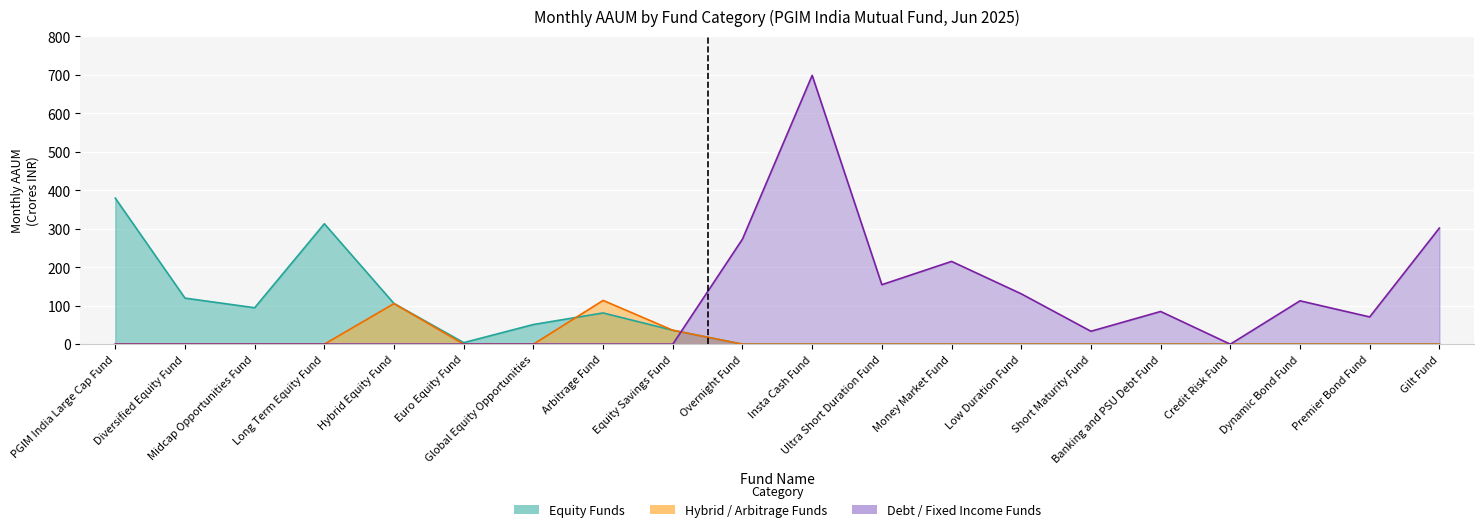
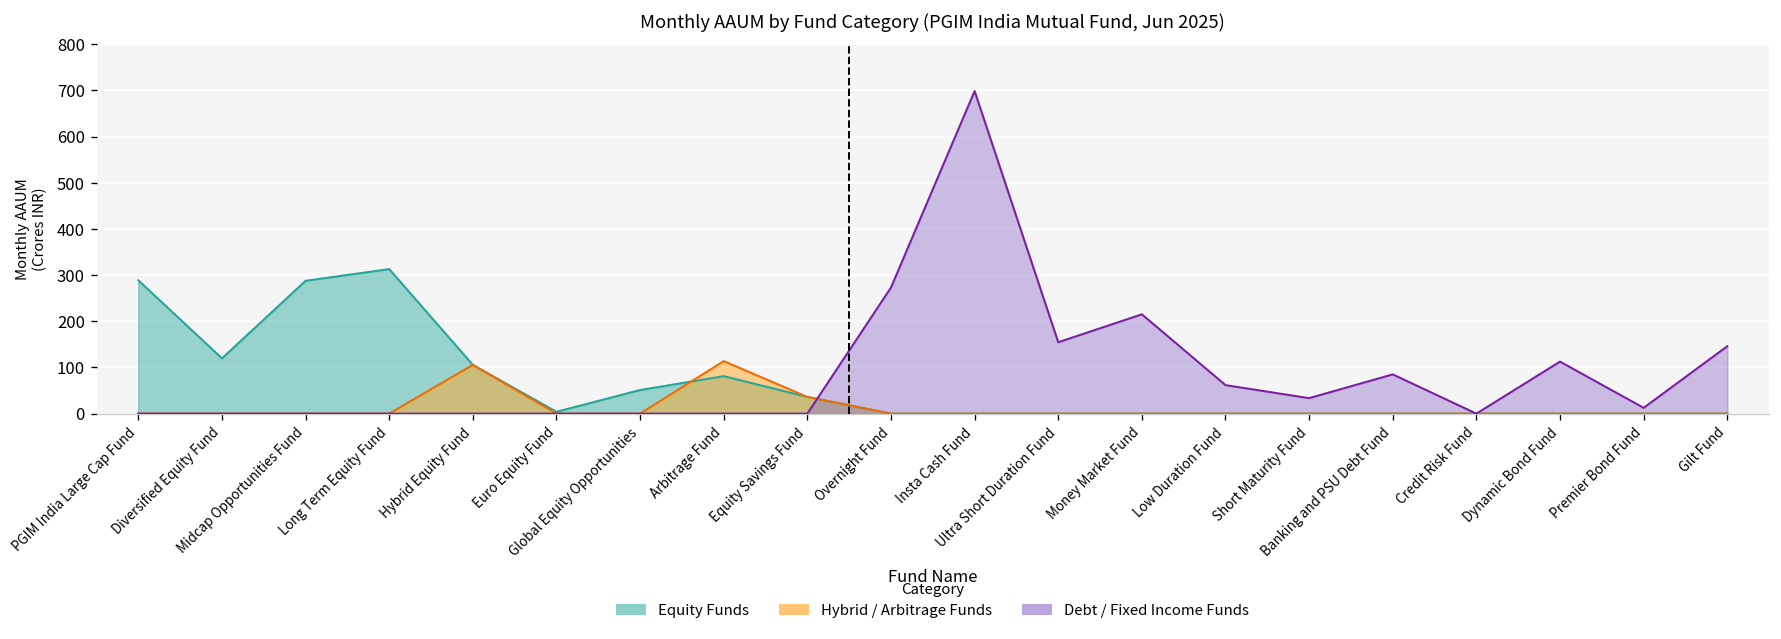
  {
    "Equity Funds": {
-     "PGIM India Large Cap Fund": 380,
+     "PGIM India Large Cap Fund": 290,
      "Diversified Equity Fund": 120,
-     "Midcap Opportunities Fund": 90,
+     "Midcap Opportunities Fund": 290,
      "Long Term Equity Fund": 310,
      "Global Equity Opportunities": 50,
      "Arbitrage Fund": 80
    },
    "Hybrid / Arbitrage Funds": {
      "Arbitrage Fund": 110
    },
    "Debt / Fixed Income Funds": {
      "Hybrid Equity Fund": 0,
      "Arbitrage Fund": 0,
      "Equity Savings Fund": 0,
      "Overnight Fund": 270,
      "Insta Cash Fund": 700,
      "Ultra Short Duration Fund": 150,
      "Money Market Fund": 220,
-     "Low Duration Fund": 130,
+     "Low Duration Fund": 60,
      "Short Maturity Fund": 30,
      "Banking and PSU Debt Fund": 80,
      "Dynamic Bond Fund": 110,
-     "Premier Bond Fund": 70,
-     "Gilt Fund": 300
+     "Premier Bond Fund": 10,
+     "Gilt Fund": 150
    }
  }
